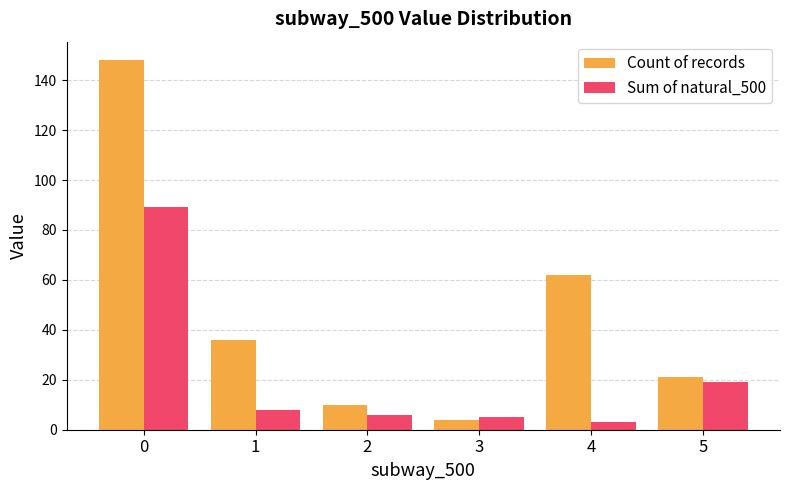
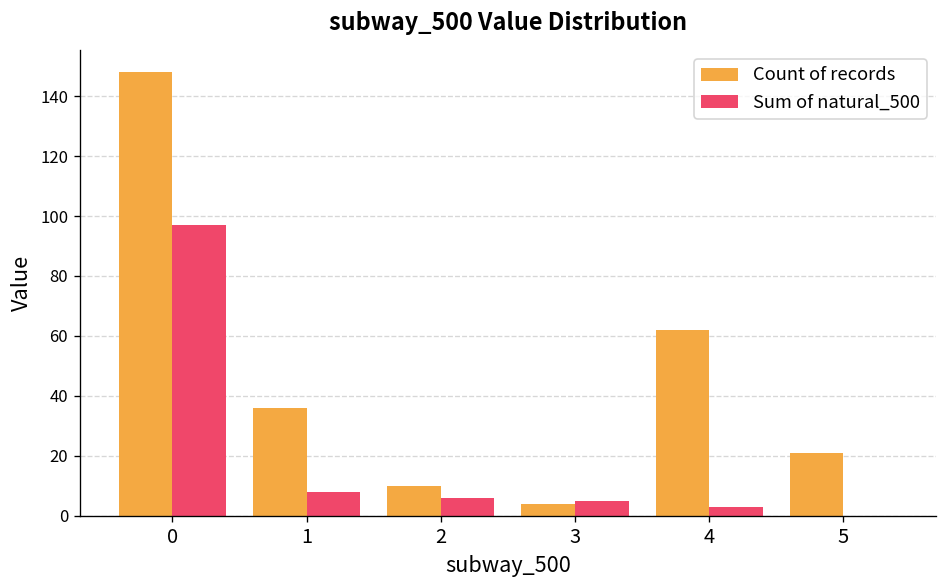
  {
    "Count of records": {
      "0": 148,
      "1": 36,
      "2": 10,
      "3": 4,
      "4": 62,
      "5": 21
    },
    "Sum of natural_500": {
-     "0": 89,
+     "0": 97,
      "1": 8,
      "2": 6,
      "3": 5,
      "4": 3,
-     "5": 19
+     "5": 0
    }
  }
